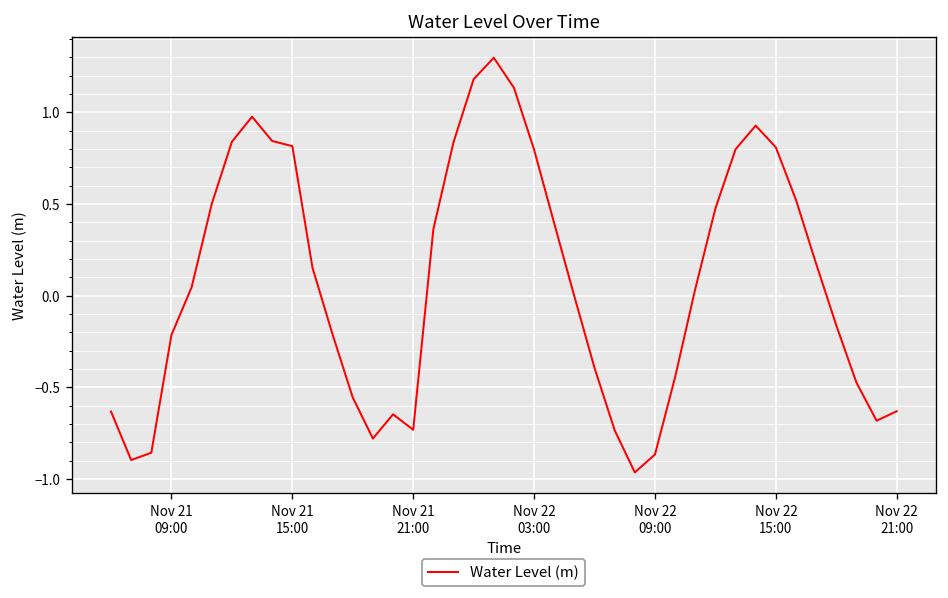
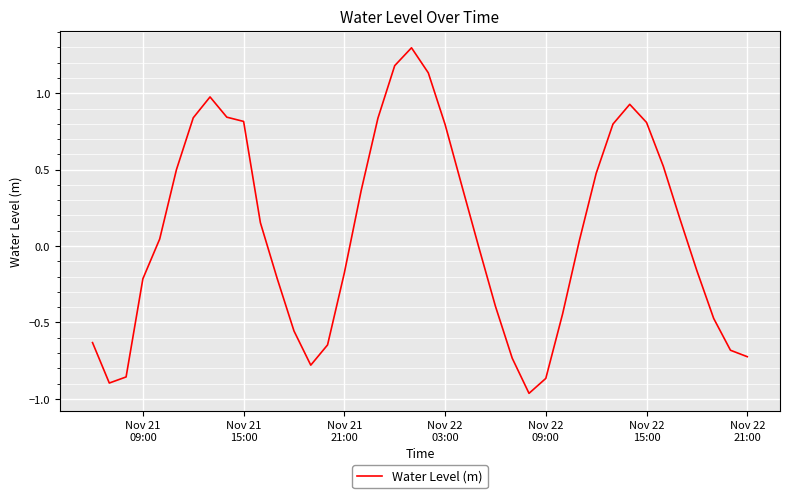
  {
    "Nov 21 09:00": -0.21,
    "Nov 21 15:00": 0.82,
-   "Nov 21 21:00": -0.73,
+   "Nov 21 21:00": -0.18,
    "Nov 22 03:00": 0.80,
    "Nov 22 09:00": -0.87,
    "Nov 22 15:00": 0.81,
-   "Nov 22 21:00": -0.63
+   "Nov 22 21:00": -0.72
  }
